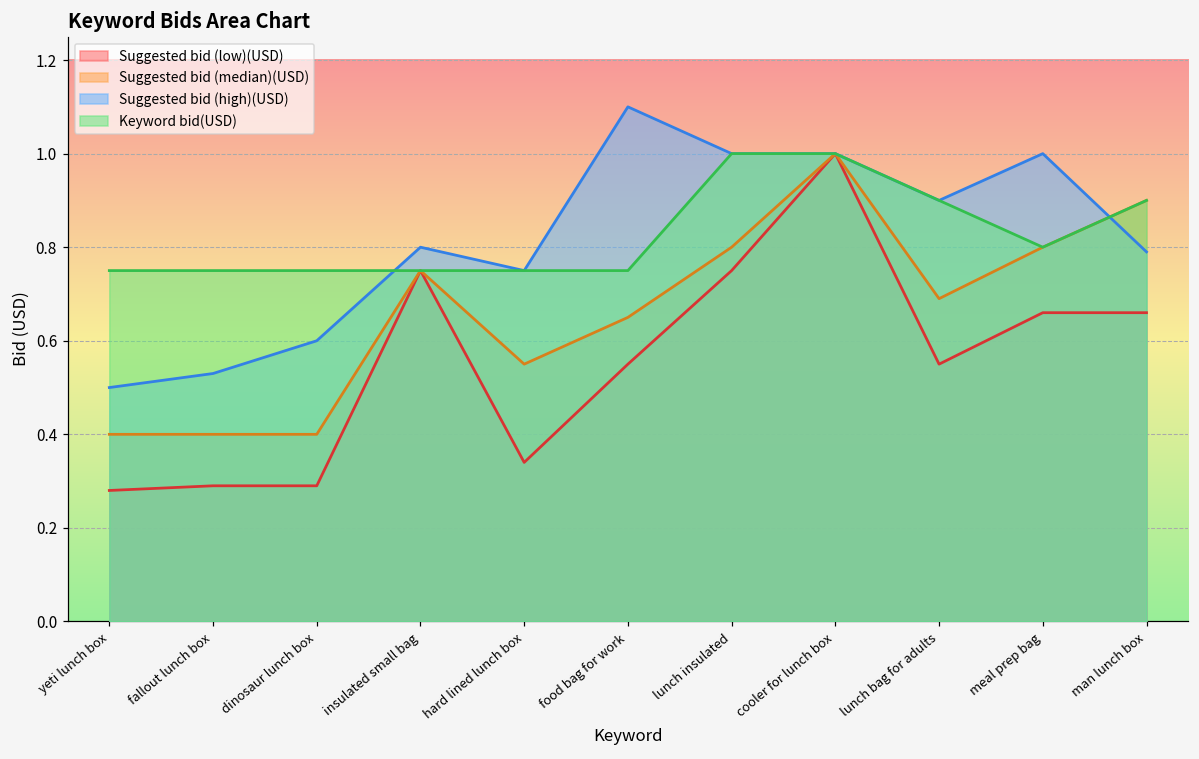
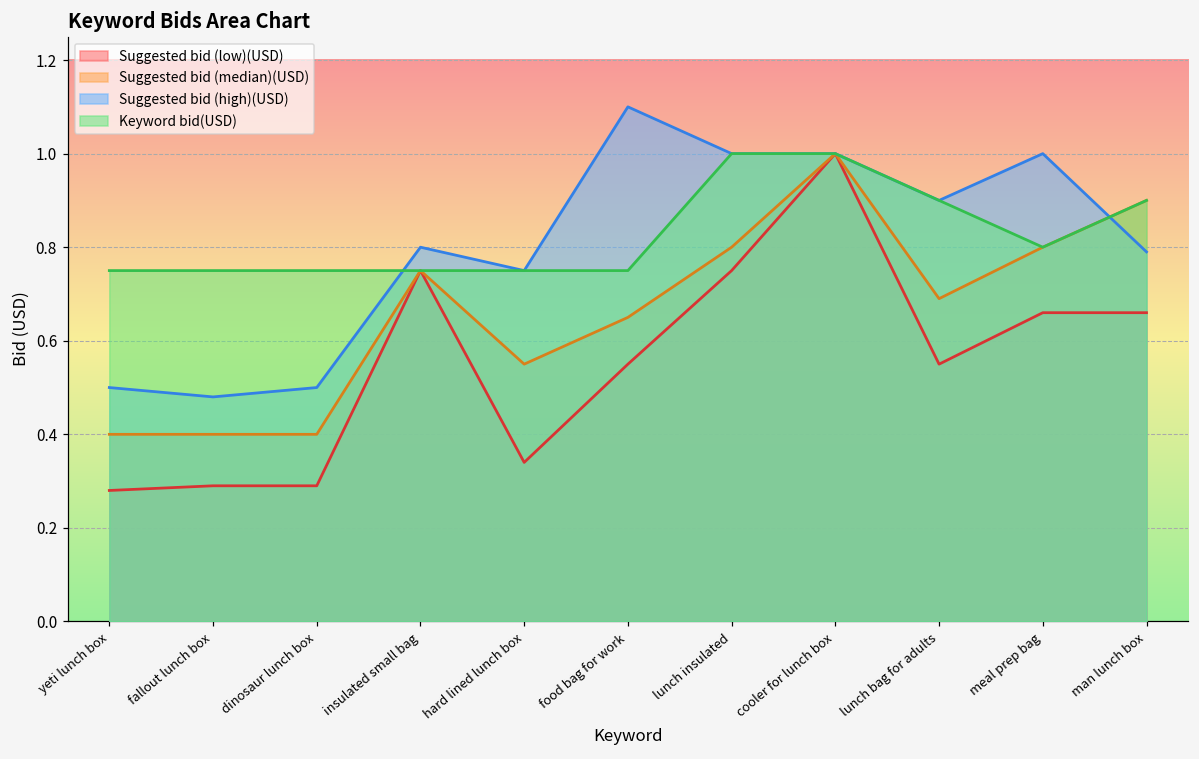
  {
    "Suggested bid (high)(USD)": {
      "yeti lunch box": 0.50,
-     "fallout lunch box": 0.53,
-     "dinosaur lunch box": 0.6,
+     "fallout lunch box": 0.48,
+     "dinosaur lunch box": 0.5,
      "insulated small bag": 0.80,
      "food bag for work": 1.10,
      "meal prep bag": 1.00,
      "man lunch box": 0.79
    },
    "Keyword bid(USD)": {
      "yeti lunch box": 0.75,
      "fallout lunch box": 0.75,
      "dinosaur lunch box": 0.75,
      "food bag for work": 0.75
    }
  }
